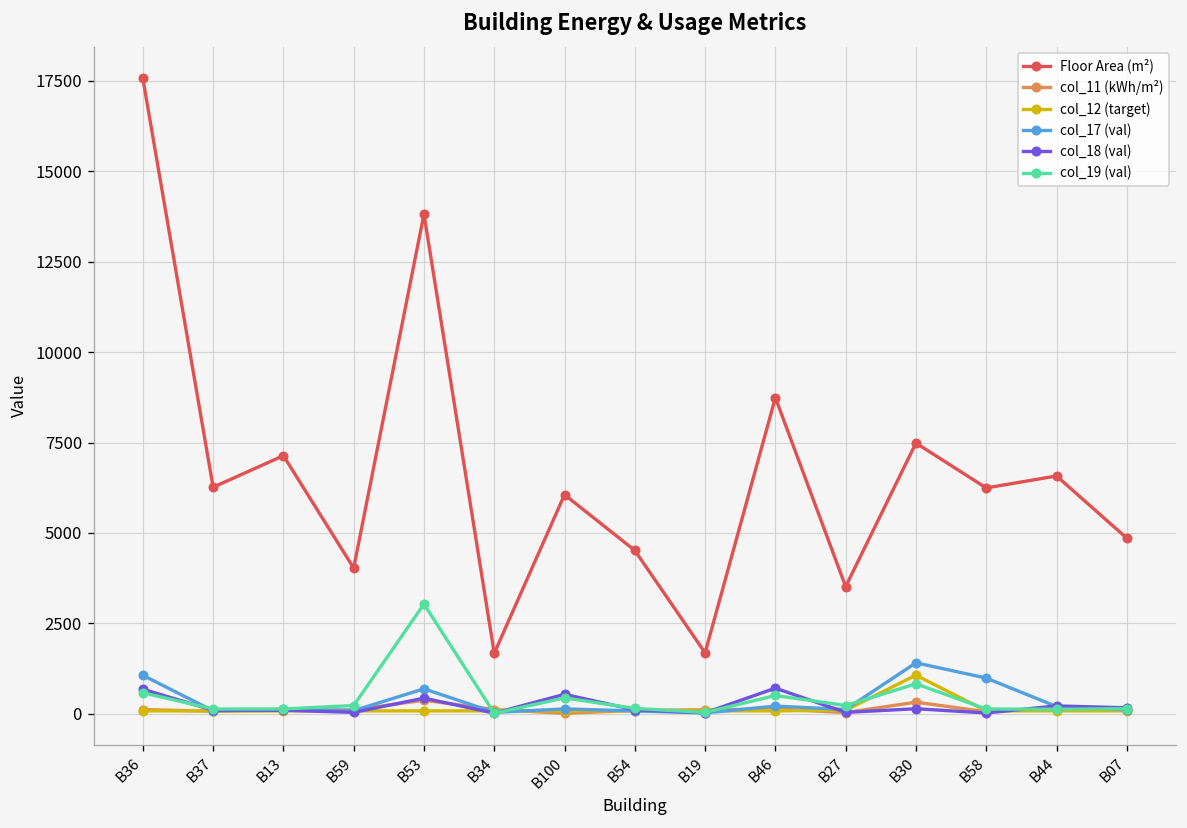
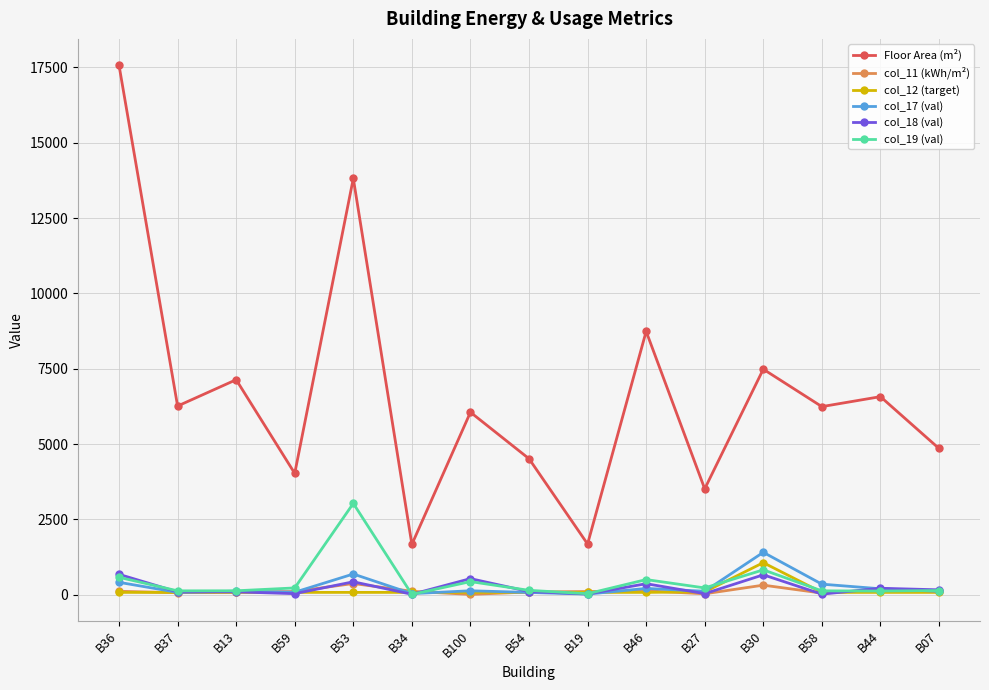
  {
    "col_12 (target)": {
      "B53": 100,
      "B30": 1100
    },
    "col_17 (val)": {
-     "B36": 1100,
+     "B36": 400,
      "B53": 700,
      "B30": 1400,
-     "B58": 1000
+     "B58": 400
    },
    "col_18 (val)": {
      "B36": 700,
      "B100": 500,
-     "B46": 700,
-     "B30": 100
+     "B46": 400,
+     "B30": 700
    },
    "col_19 (val)": {
      "B36": 600,
      "B59": 200,
      "B53": 3000,
      "B100": 400,
      "B46": 500,
      "B27": 200,
      "B30": 800
    }
  }
